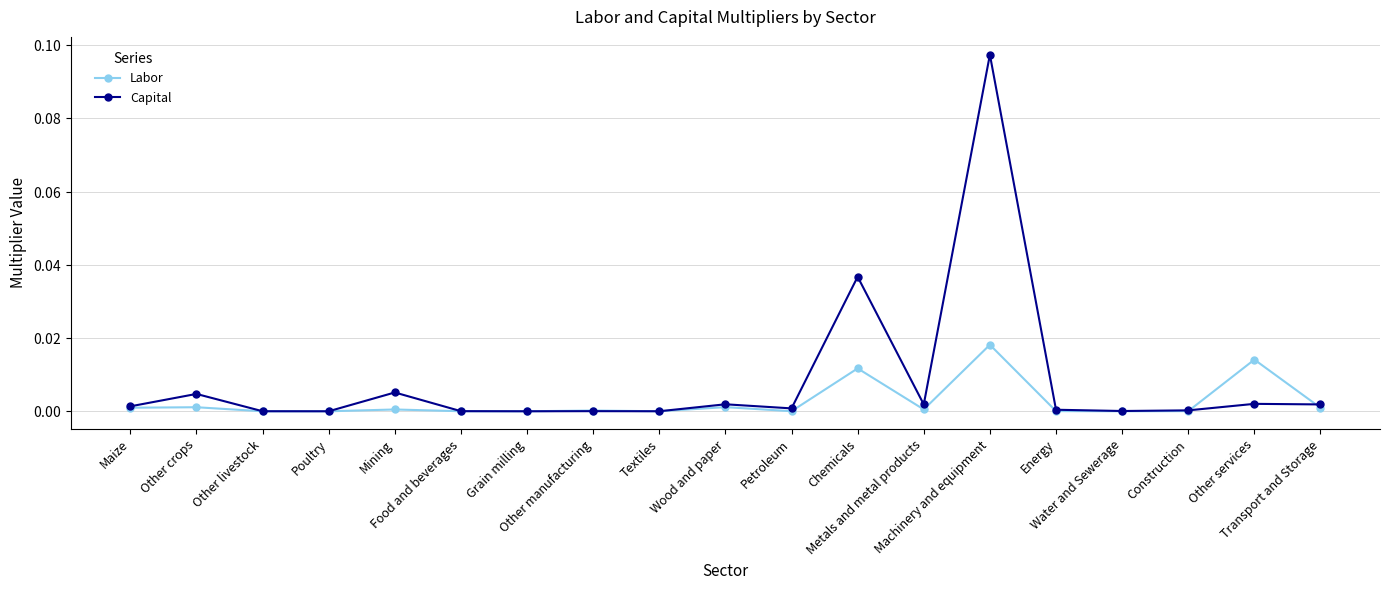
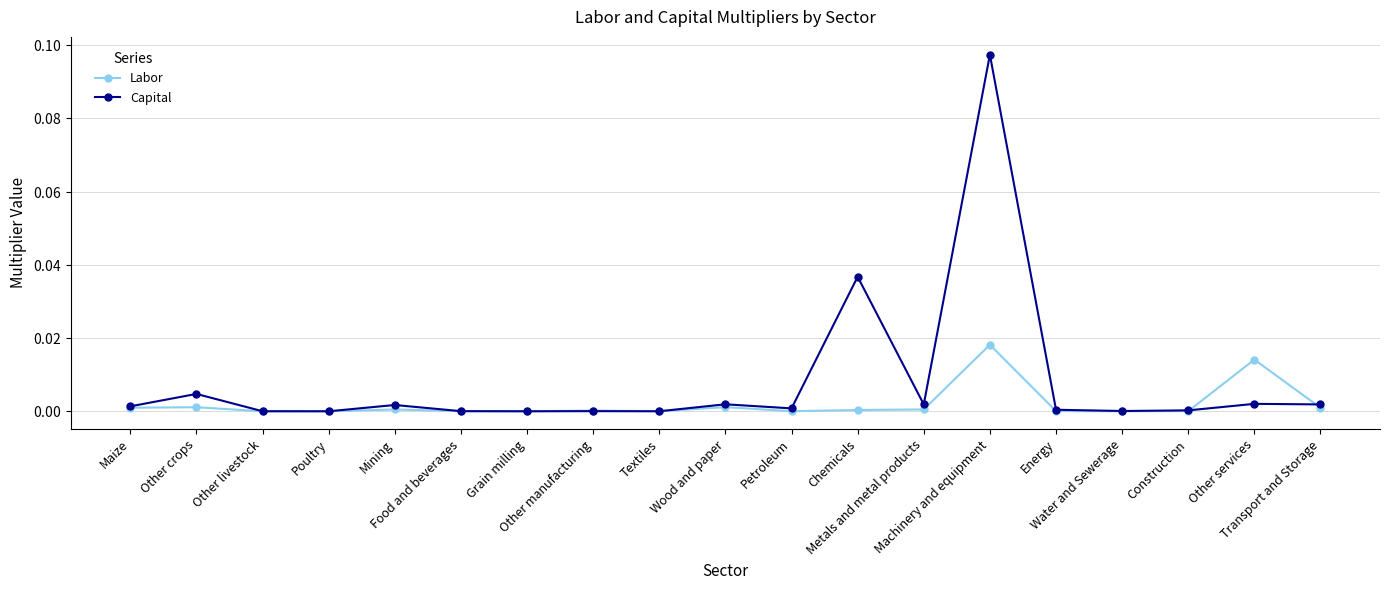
  {
    "Labor": {
      "Other crops": 0.001,
      "Mining": 0.000,
      "Wood and paper": 0.001,
      "Petroleum": 0.000,
-     "Chemicals": 0.012,
+     "Chemicals": 0.000,
      "Metals and metal products": 0.001,
      "Machinery and equipment": 0.018,
      "Other services": 0.014,
      "Transport and Storage": 0.001
    },
    "Capital": {
      "Other crops": 0.005,
-     "Mining": 0.005,
+     "Mining": 0.002,
      "Wood and paper": 0.002,
      "Petroleum": 0.001,
      "Chemicals": 0.037,
      "Metals and metal products": 0.002,
      "Machinery and equipment": 0.097,
      "Other services": 0.002,
      "Transport and Storage": 0.002
    }
  }
